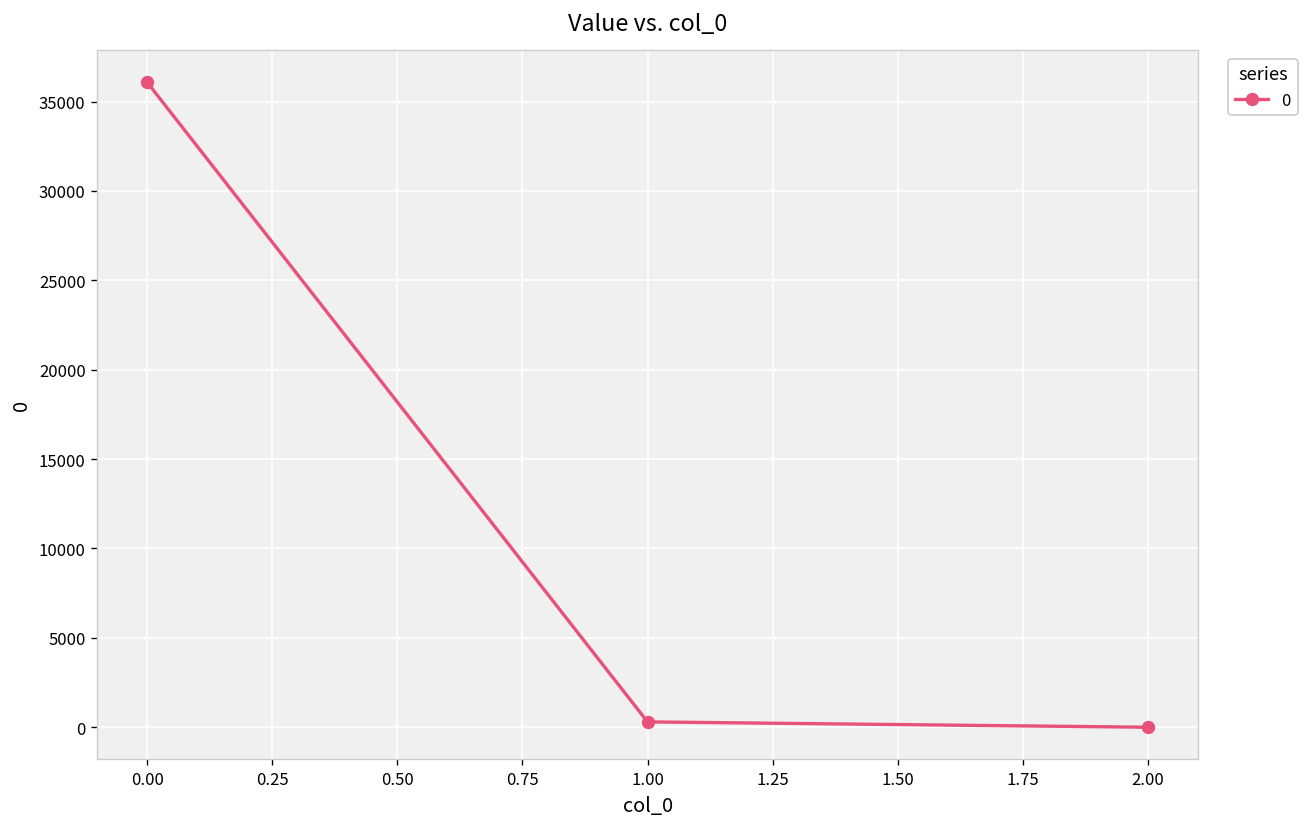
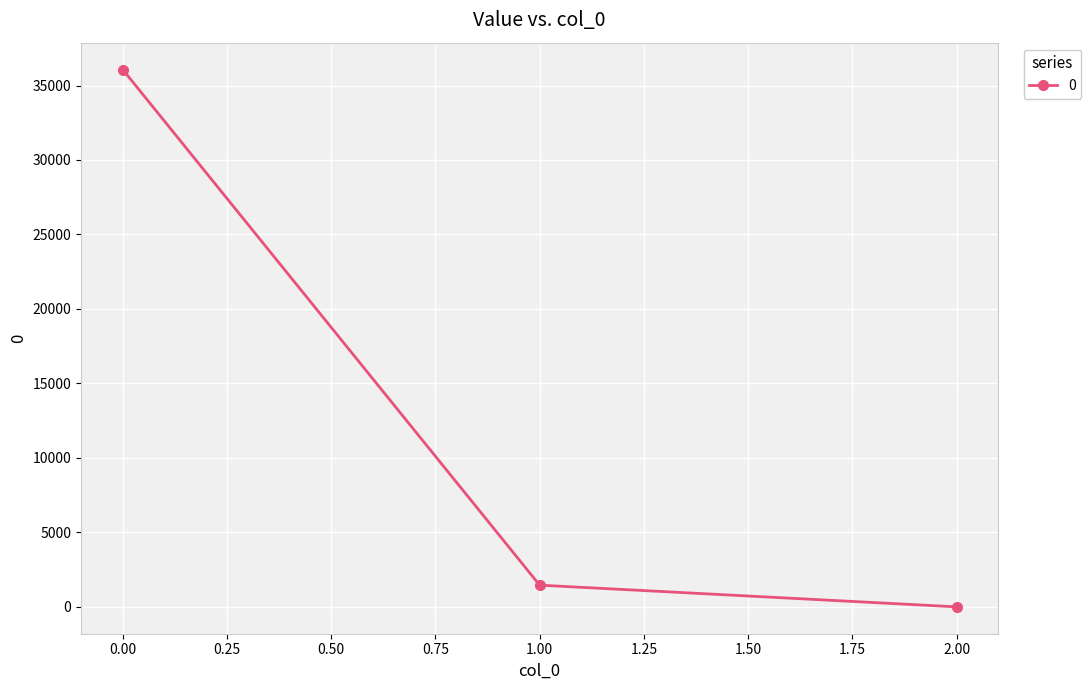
  {
    "0.00": 36100,
-   "1.00": 300,
+   "1.00": 1500,
    "2.00": 0
  }
